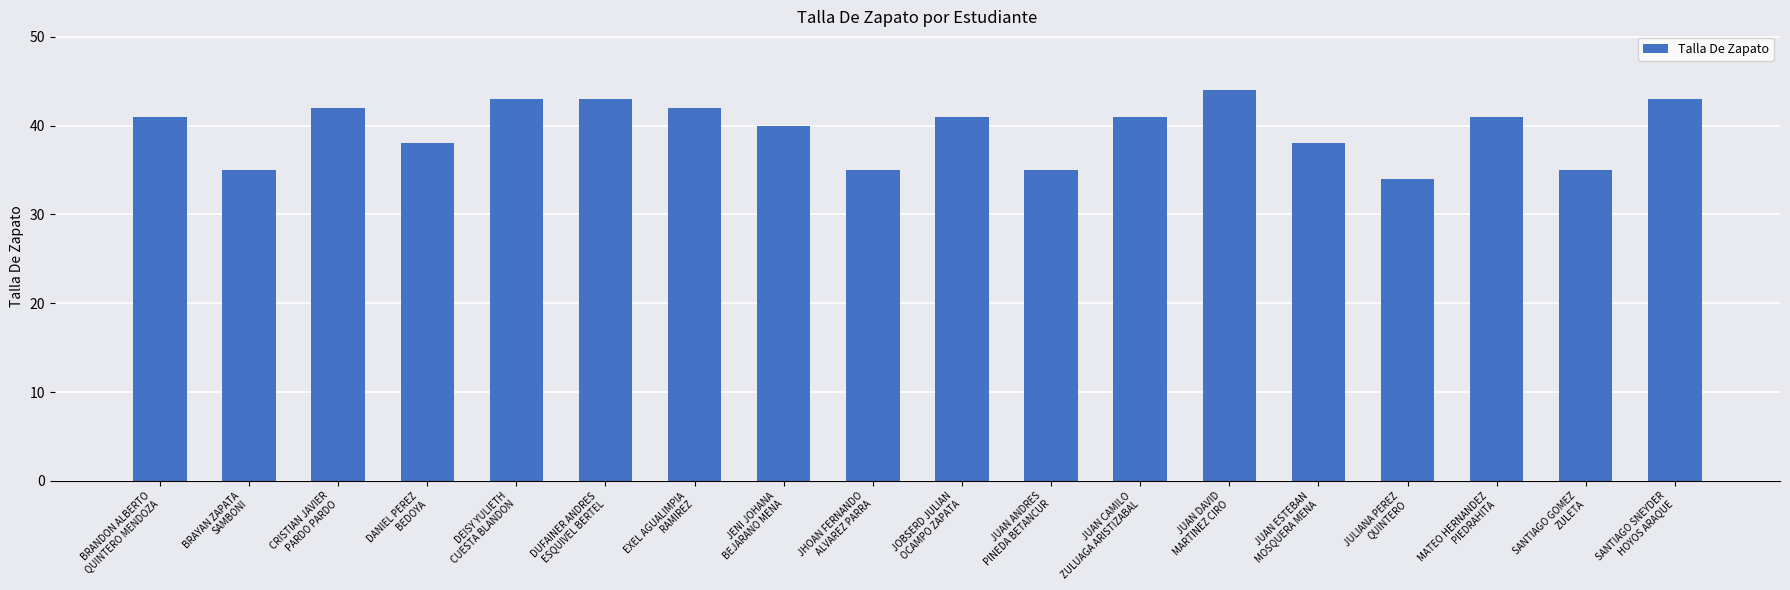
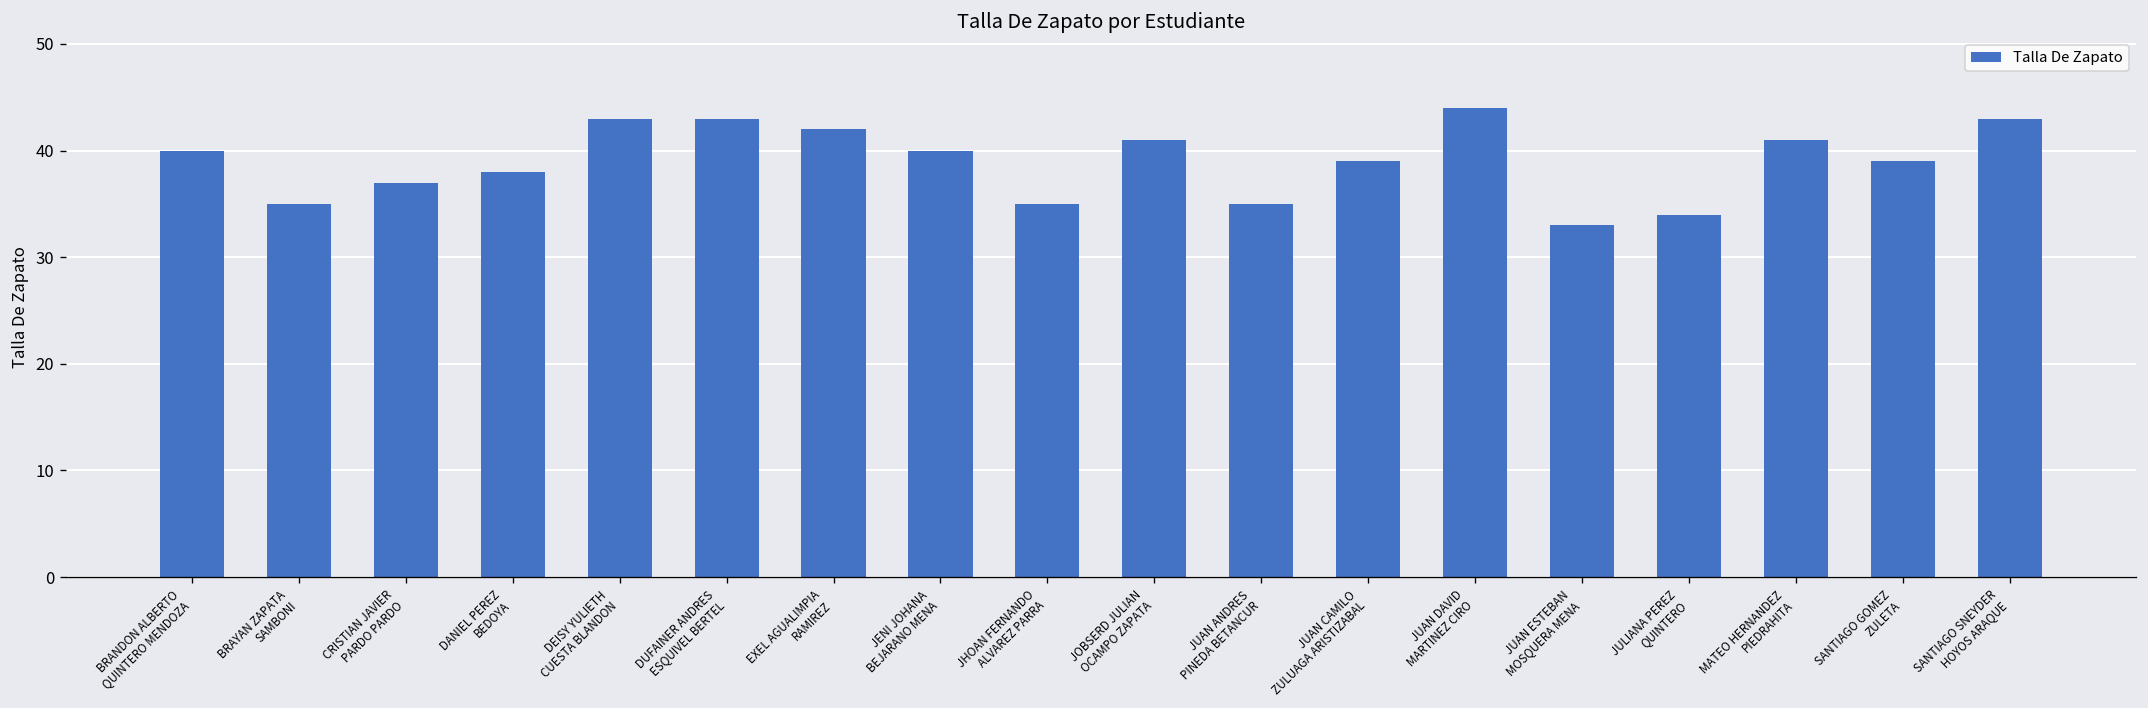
  {
-   "BRANDON ALBERTO QUINTERO MENDOZA": 41,
+   "BRANDON ALBERTO QUINTERO MENDOZA": 40,
    "BRAYAN ZAPATA SAMBONI": 35,
-   "CRISTIAN JAVIER PARDO PARDO": 42,
+   "CRISTIAN JAVIER PARDO PARDO": 37,
    "DANIEL PEREZ BEDOYA": 38,
    "DEISY YULIETH CUESTA BLANDON": 43,
    "DUFAINER ANDRES ESQUIVEL BERTEL": 43,
    "EXEL AGUALIMPIA RAMIREZ": 42,
    "JENI JOHANA BEJARANO MENA": 40,
    "JHOAN FERNANDO ALVAREZ PARRA": 35,
    "JOBSERD JULIAN OCAMPO ZAPATA": 41,
    "JUAN ANDRES PINEDA BETANCUR": 35,
-   "JUAN CAMILO ZULUAGA ARISTIZABAL": 41,
+   "JUAN CAMILO ZULUAGA ARISTIZABAL": 39,
    "JUAN DAVID MARTINEZ CIRO": 44,
-   "JUAN ESTEBAN MOSQUERA MENA": 38,
+   "JUAN ESTEBAN MOSQUERA MENA": 33,
    "JULIANA PEREZ QUINTERO": 34,
    "MATEO HERNANDEZ PIEDRAHITA": 41,
-   "SANTIAGO GOMEZ ZULETA": 35,
+   "SANTIAGO GOMEZ ZULETA": 39,
    "SANTIAGO SNEYDER HOYOS ARAQUE": 43
  }
